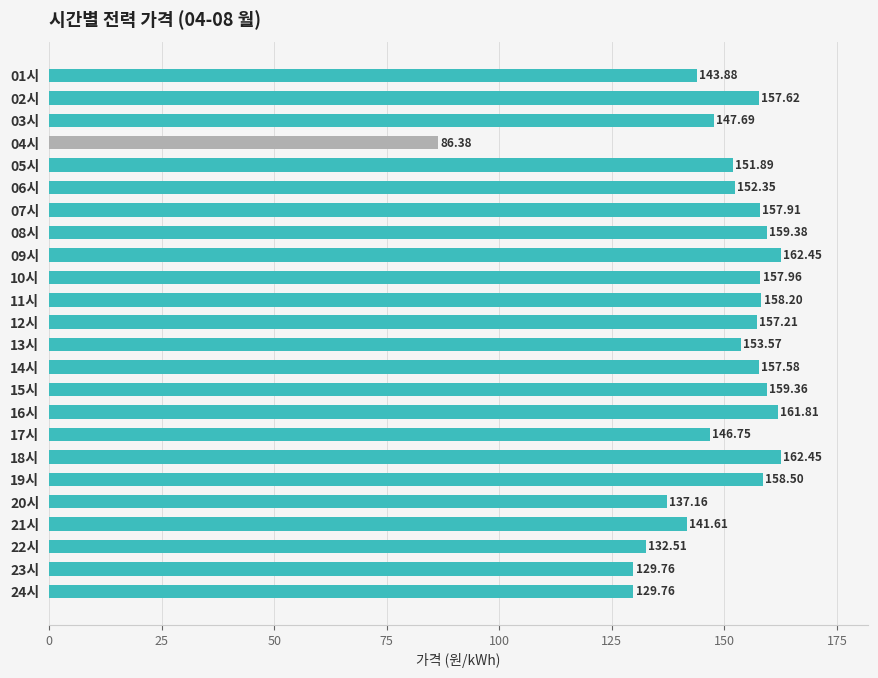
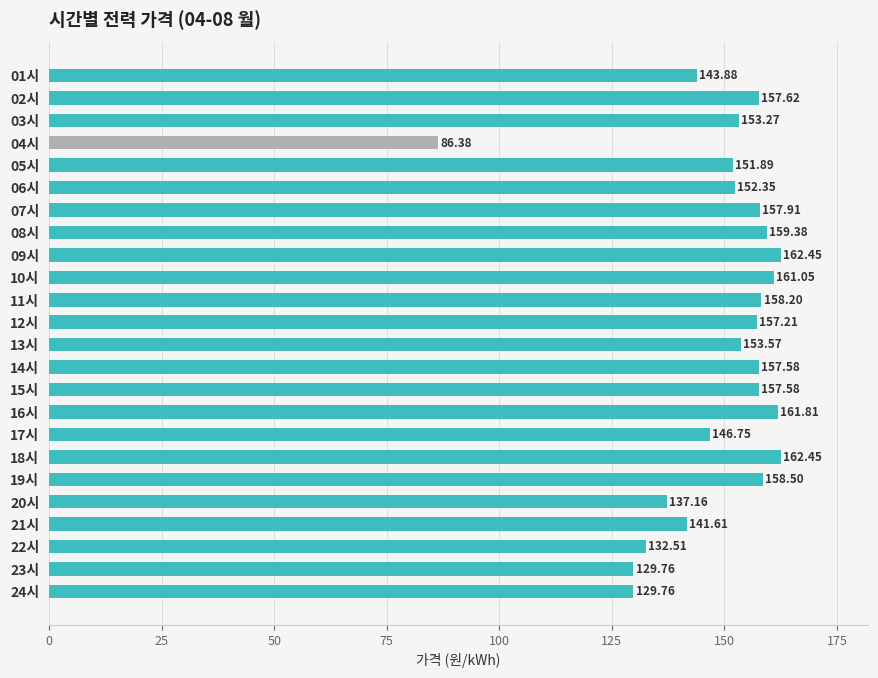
  {
    "01시": 143.88,
    "02시": 157.62,
-   "03시": 147.69,
+   "03시": 153.27,
    "04시": 86.38,
    "05시": 151.89,
    "06시": 152.35,
    "07시": 157.91,
    "08시": 159.38,
    "09시": 162.45,
-   "10시": 157.96,
+   "10시": 161.05,
    "11시": 158.20,
    "12시": 157.21,
    "13시": 153.57,
    "14시": 157.58,
-   "15시": 159.36,
+   "15시": 157.58,
    "16시": 161.81,
    "17시": 146.75,
    "18시": 162.45,
    "19시": 158.50,
    "20시": 137.16,
    "21시": 141.61,
    "22시": 132.51,
    "23시": 129.76,
    "24시": 129.76
  }
